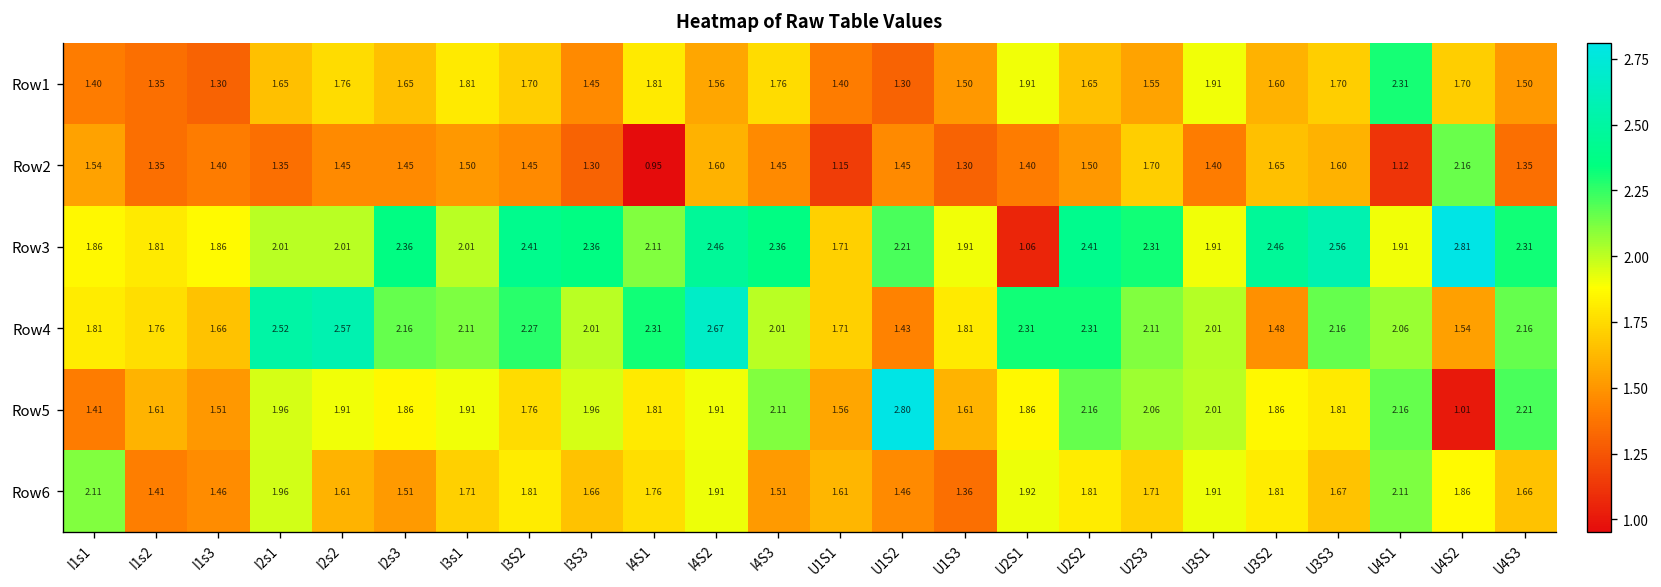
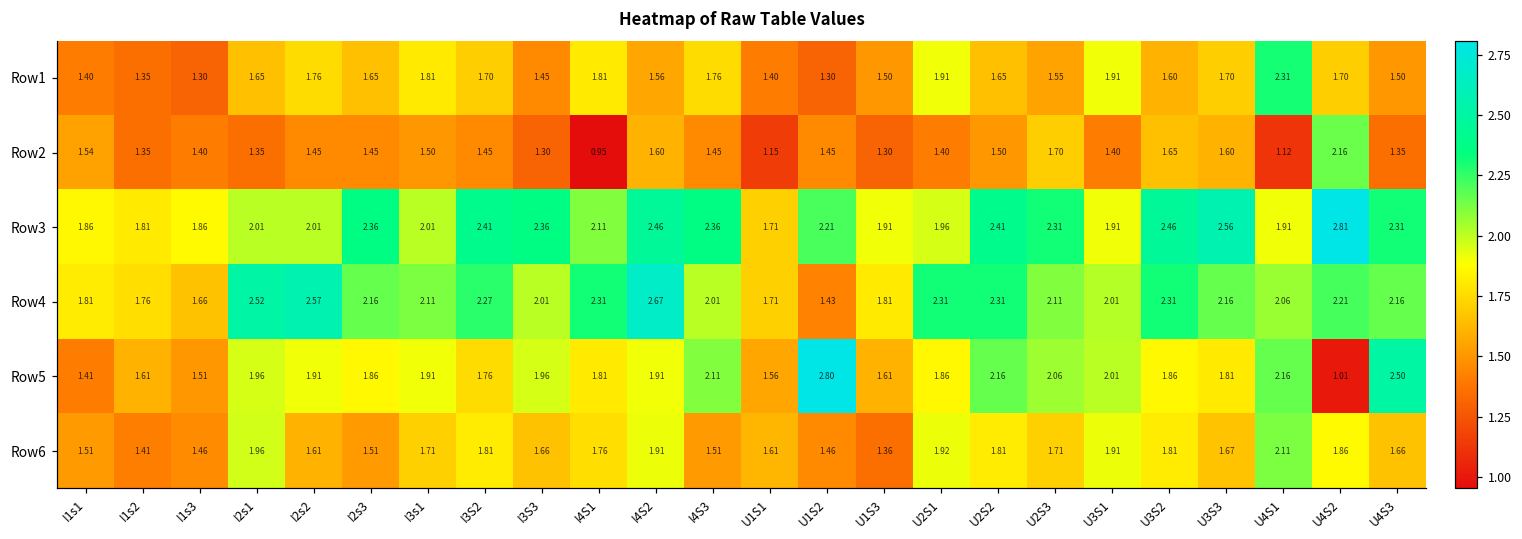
  {
    "Row1": {
      "I1s1": 1.40,
      "I1s2": 1.35,
      "I1s3": 1.30,
      "I2s1": 1.65,
      "I2s2": 1.76,
      "I2s3": 1.65,
      "I3s1": 1.81,
      "I3S2": 1.70,
      "I3S3": 1.45,
      "I4S1": 1.81,
      "I4S2": 1.56,
      "I4S3": 1.76,
      "U1S1": 1.40,
      "U1S2": 1.30,
      "U1S3": 1.50,
      "U2S1": 1.91,
      "U2S2": 1.65,
      "U2S3": 1.55,
      "U3S1": 1.91,
      "U3S2": 1.60,
      "U3S3": 1.70,
      "U4S1": 2.31,
      "U4S2": 1.70,
      "U4S3": 1.50
    },
    "Row2": {
      "I1s1": 1.54,
      "I1s2": 1.35,
      "I1s3": 1.40,
      "I2s1": 1.35,
      "I2s2": 1.45,
      "I2s3": 1.45,
      "I3s1": 1.50,
      "I3S2": 1.45,
      "I3S3": 1.30,
      "I4S1": 0.95,
      "I4S2": 1.60,
      "I4S3": 1.45,
      "U1S1": 1.15,
      "U1S2": 1.45,
      "U1S3": 1.30,
      "U2S1": 1.40,
      "U2S2": 1.50,
      "U2S3": 1.70,
      "U3S1": 1.40,
      "U3S2": 1.65,
      "U3S3": 1.60,
      "U4S1": 1.12,
      "U4S2": 2.16,
      "U4S3": 1.35
    },
    "Row3": {
      "I1s1": 1.86,
      "I1s2": 1.81,
      "I1s3": 1.86,
      "I2s1": 2.01,
      "I2s2": 2.01,
      "I2s3": 2.36,
      "I3s1": 2.01,
      "I3S2": 2.41,
      "I3S3": 2.36,
      "I4S1": 2.11,
      "I4S2": 2.46,
      "I4S3": 2.36,
      "U1S1": 1.71,
      "U1S2": 2.21,
      "U1S3": 1.91,
-     "U2S1": 1.06,
+     "U2S1": 1.96,
      "U2S2": 2.41,
      "U2S3": 2.31,
      "U3S1": 1.91,
      "U3S2": 2.46,
      "U3S3": 2.56,
      "U4S1": 1.91,
      "U4S2": 2.81,
      "U4S3": 2.31
    },
    "Row4": {
      "I1s1": 1.81,
      "I1s2": 1.76,
      "I1s3": 1.66,
      "I2s1": 2.52,
      "I2s2": 2.57,
      "I2s3": 2.16,
      "I3s1": 2.11,
      "I3S2": 2.27,
      "I3S3": 2.01,
      "I4S1": 2.31,
      "I4S2": 2.67,
      "I4S3": 2.01,
      "U1S1": 1.71,
      "U1S2": 1.43,
      "U1S3": 1.81,
      "U2S1": 2.31,
      "U2S2": 2.31,
      "U2S3": 2.11,
      "U3S1": 2.01,
-     "U3S2": 1.48,
+     "U3S2": 2.31,
      "U3S3": 2.16,
      "U4S1": 2.06,
-     "U4S2": 1.54,
+     "U4S2": 2.21,
      "U4S3": 2.16
    },
    "Row5": {
      "I1s1": 1.41,
      "I1s2": 1.61,
      "I1s3": 1.51,
      "I2s1": 1.96,
      "I2s2": 1.91,
      "I2s3": 1.86,
      "I3s1": 1.91,
      "I3S2": 1.76,
      "I3S3": 1.96,
      "I4S1": 1.81,
      "I4S2": 1.91,
      "I4S3": 2.11,
      "U1S1": 1.56,
      "U1S2": 2.80,
      "U1S3": 1.61,
      "U2S1": 1.86,
      "U2S2": 2.16,
      "U2S3": 2.06,
      "U3S1": 2.01,
      "U3S2": 1.86,
      "U3S3": 1.81,
      "U4S1": 2.16,
      "U4S2": 1.01,
-     "U4S3": 2.21
+     "U4S3": 2.50
    },
    "Row6": {
-     "I1s1": 2.11,
+     "I1s1": 1.51,
      "I1s2": 1.41,
      "I1s3": 1.46,
      "I2s1": 1.96,
      "I2s2": 1.61,
      "I2s3": 1.51,
      "I3s1": 1.71,
      "I3S2": 1.81,
      "I3S3": 1.66,
      "I4S1": 1.76,
      "I4S2": 1.91,
      "I4S3": 1.51,
      "U1S1": 1.61,
      "U1S2": 1.46,
      "U1S3": 1.36,
      "U2S1": 1.92,
      "U2S2": 1.81,
      "U2S3": 1.71,
      "U3S1": 1.91,
      "U3S2": 1.81,
      "U3S3": 1.67,
      "U4S1": 2.11,
      "U4S2": 1.86,
      "U4S3": 1.66
    }
  }
